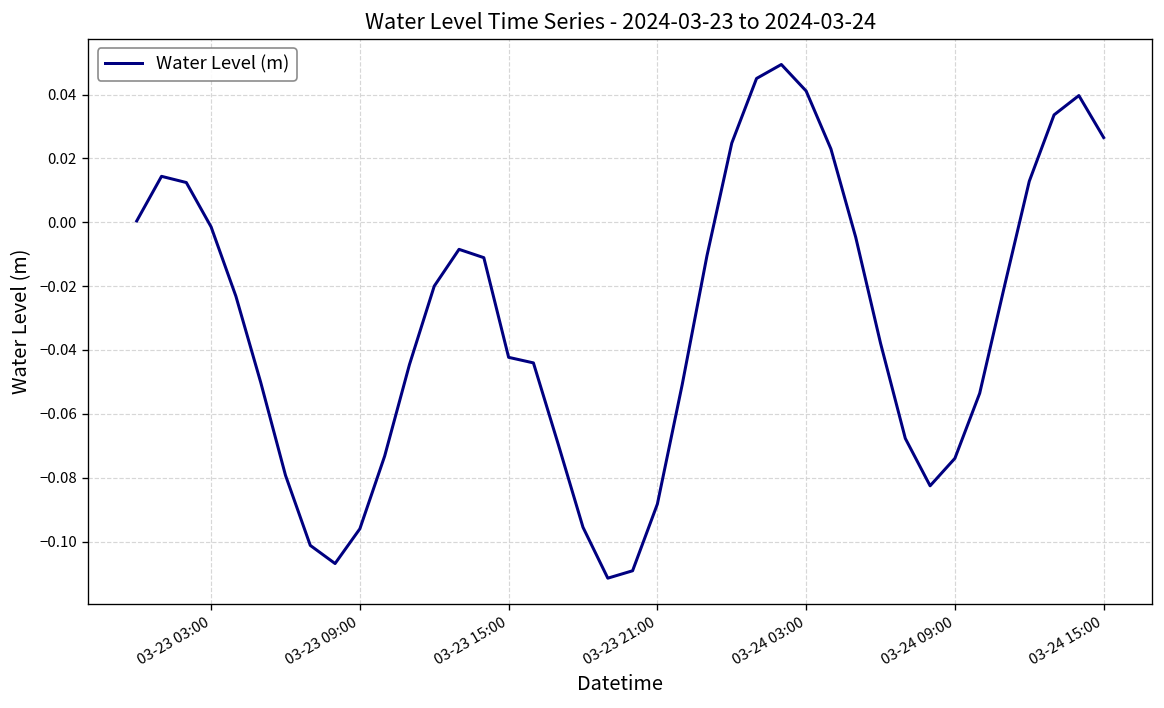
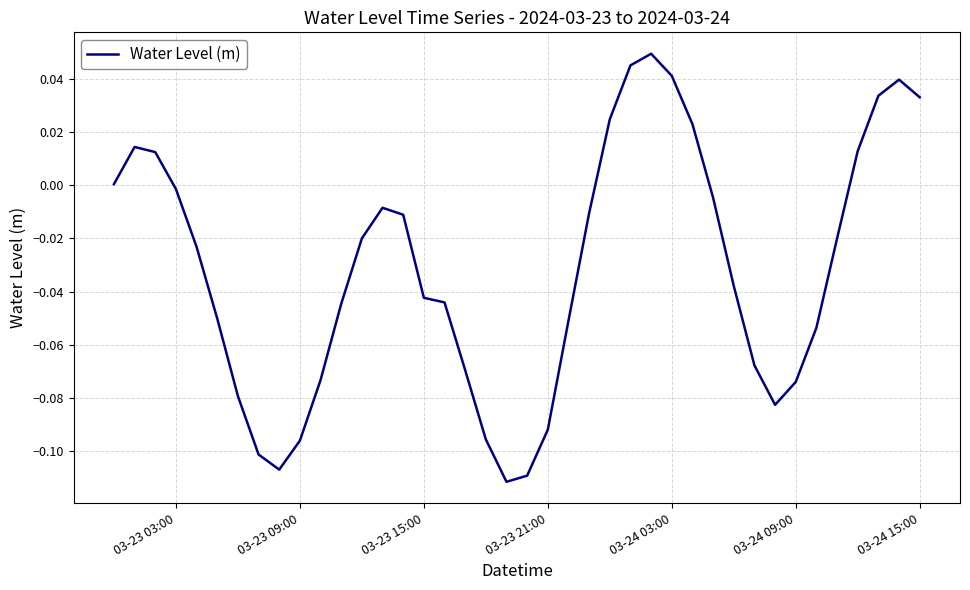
  {
    "03-23 03:00": -0.001,
    "03-23 09:00": -0.096,
    "03-23 15:00": -0.042,
-   "03-23 21:00": -0.088,
+   "03-23 21:00": -0.092,
    "03-24 03:00": 0.041,
    "03-24 09:00": -0.074,
-   "03-24 15:00": 0.027
+   "03-24 15:00": 0.033
  }
